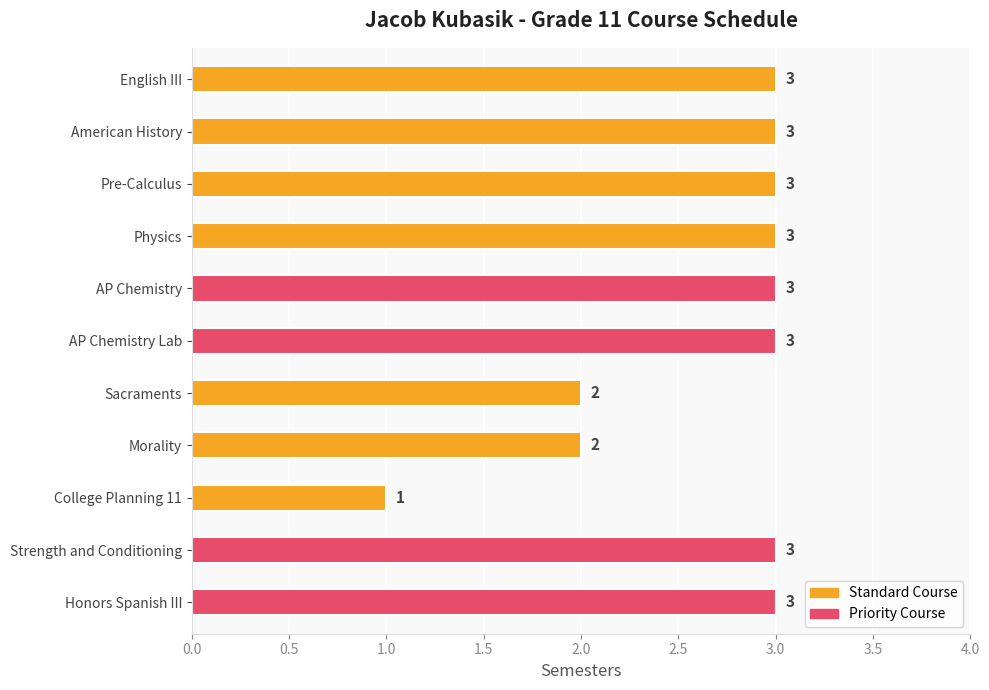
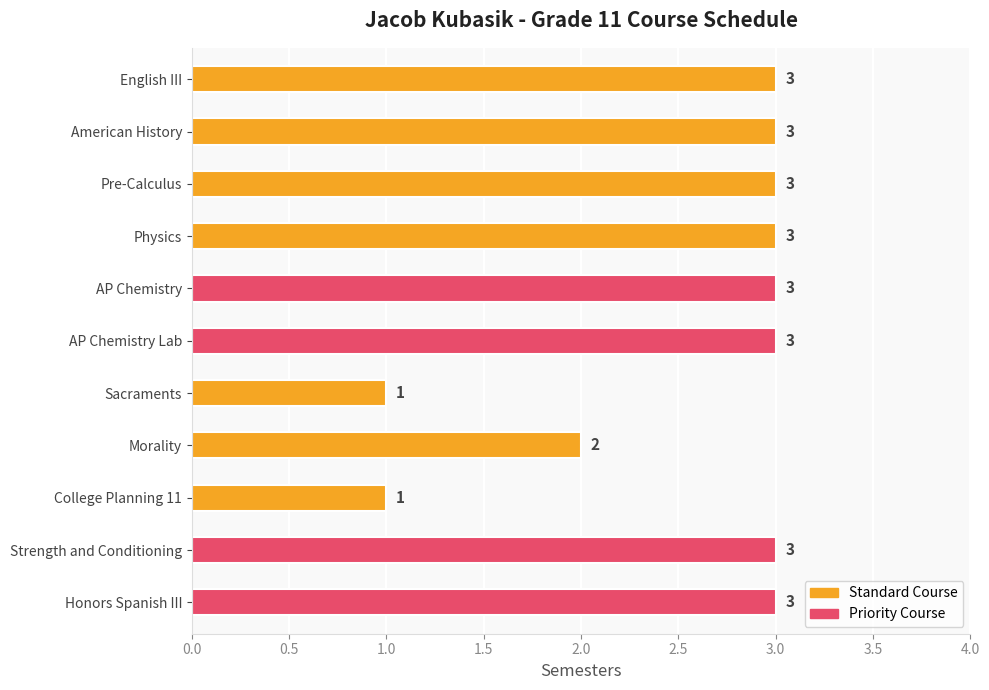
  {
    "English III": 3,
    "American History": 3,
    "Pre-Calculus": 3,
    "Physics": 3,
    "AP Chemistry": 3,
    "AP Chemistry Lab": 3,
-   "Sacraments": 2,
+   "Sacraments": 1,
    "Morality": 2,
    "College Planning 11": 1,
    "Strength and Conditioning": 3,
    "Honors Spanish III": 3
  }
